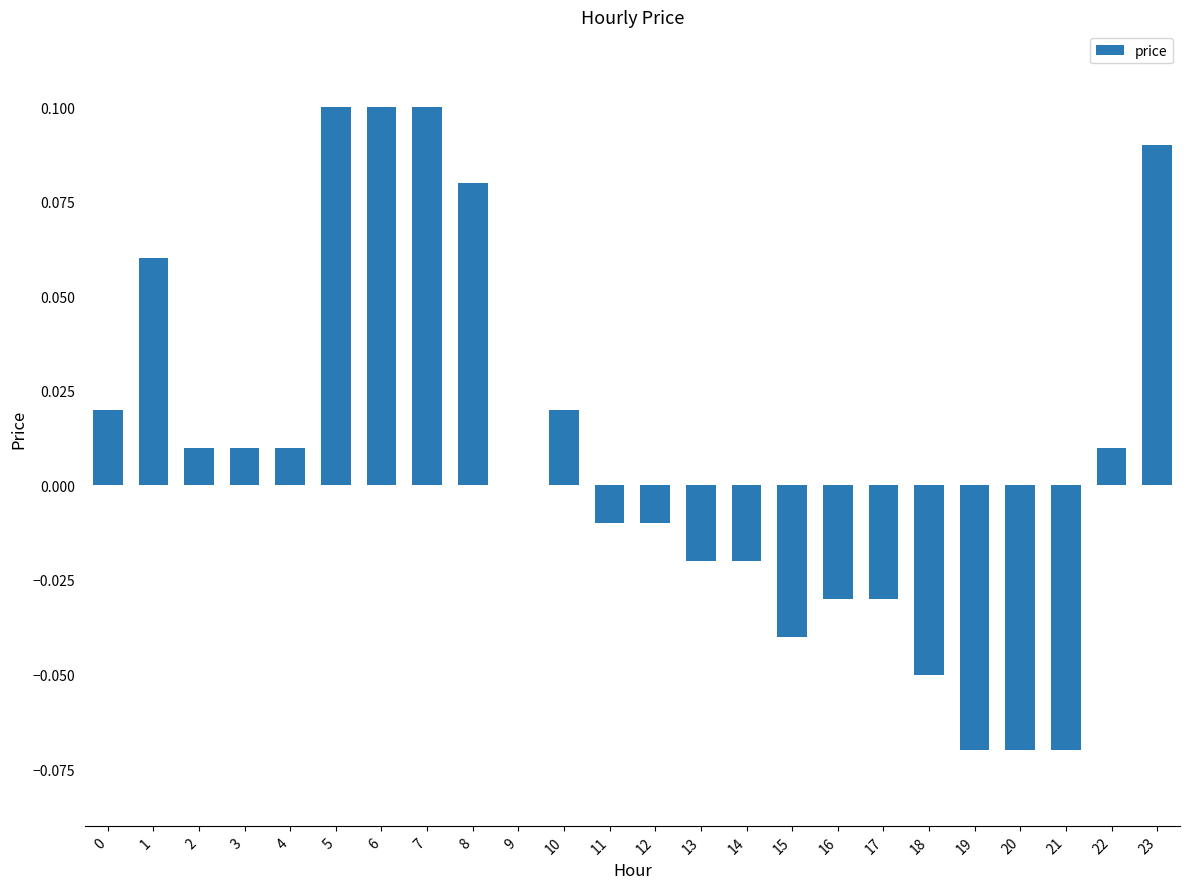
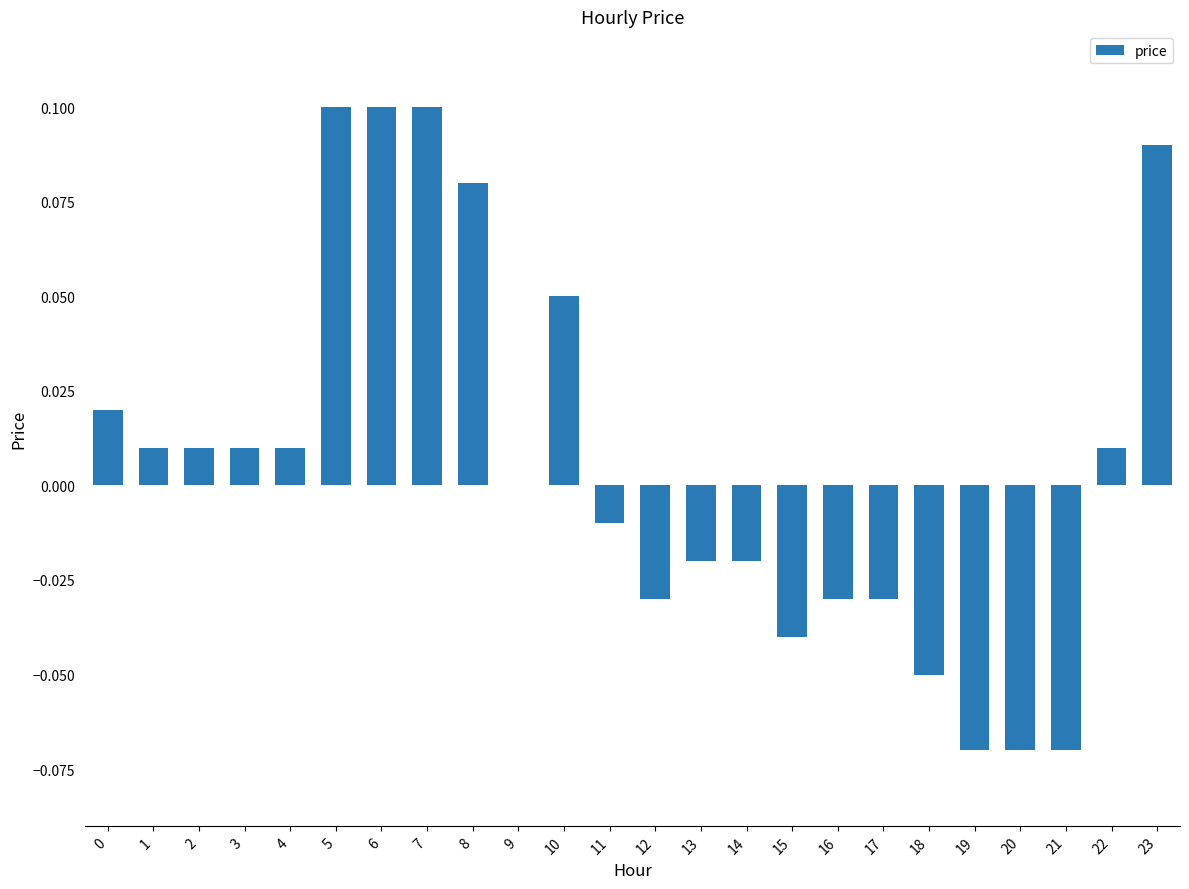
  {
    "0": 0.02,
-   "1": 0.06,
+   "1": 0.01,
    "2": 0.01,
    "3": 0.01,
    "4": 0.01,
    "5": 0.10,
    "6": 0.10,
    "7": 0.10,
    "8": 0.08,
    "9": 0.00,
-   "10": 0.02,
+   "10": 0.05,
    "11": -0.01,
-   "12": -0.01,
+   "12": -0.03,
    "13": -0.02,
    "14": -0.02,
    "15": -0.04,
    "16": -0.03,
    "17": -0.03,
    "18": -0.05,
    "19": -0.07,
    "20": -0.07,
    "21": -0.07,
    "22": 0.01,
    "23": 0.09
  }
